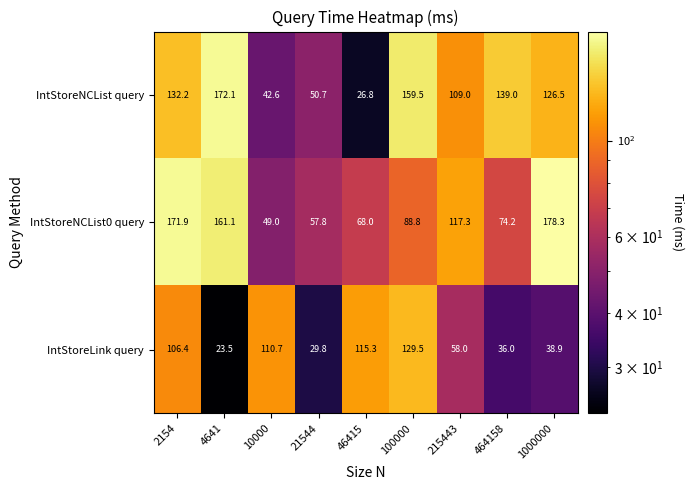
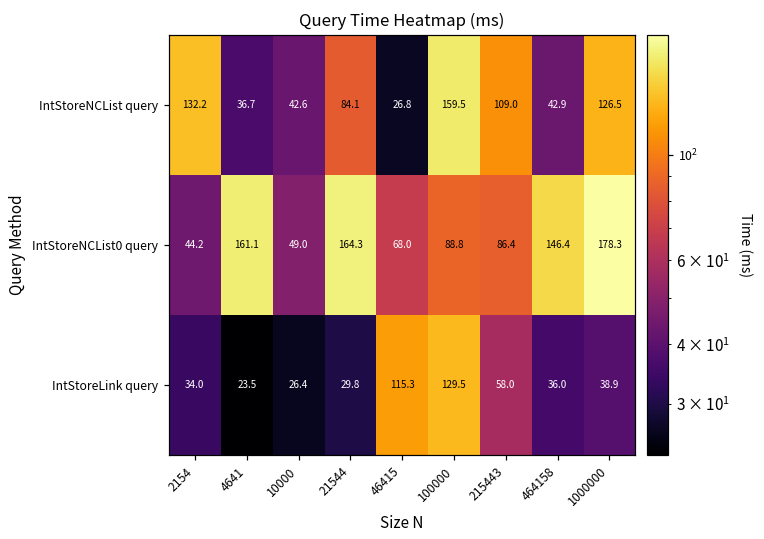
  {
    "IntStoreNCList query": {
      "2154": 132.2,
-     "4641": 172.1,
+     "4641": 36.7,
      "10000": 42.6,
-     "21544": 50.7,
+     "21544": 84.1,
      "46415": 26.8,
      "100000": 159.5,
      "215443": 109.0,
-     "464158": 139.0,
+     "464158": 42.9,
      "1000000": 126.5
    },
    "IntStoreNCList0 query": {
-     "2154": 171.9,
+     "2154": 44.2,
      "4641": 161.1,
      "10000": 49.0,
-     "21544": 57.8,
+     "21544": 164.3,
      "46415": 68.0,
      "100000": 88.8,
-     "215443": 117.3,
-     "464158": 74.2,
+     "215443": 86.4,
+     "464158": 146.4,
      "1000000": 178.3
    },
    "IntStoreLink query": {
-     "2154": 106.4,
+     "2154": 34.0,
      "4641": 23.5,
-     "10000": 110.7,
+     "10000": 26.4,
      "21544": 29.8,
      "46415": 115.3,
      "100000": 129.5,
      "215443": 58.0,
      "464158": 36.0,
      "1000000": 38.9
    }
  }
